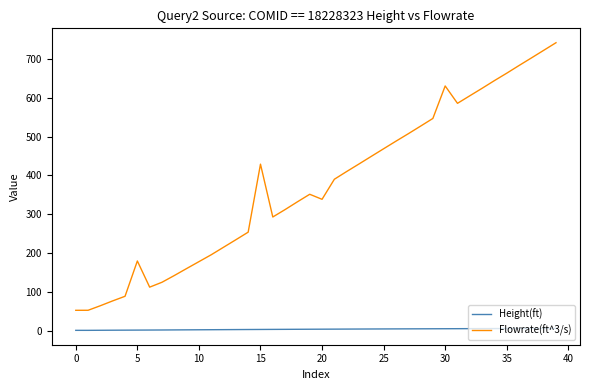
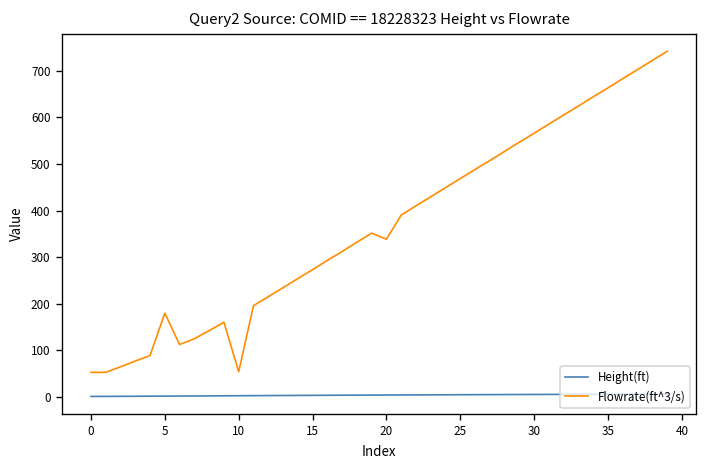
  {
    "Height(ft)": {
      "0": 0,
      "5": 0,
      "10": 0,
      "15": 0,
      "20": 0,
      "25": 0,
      "30": 10
    },
    "Flowrate(ft^3/s)": {
      "0": 50,
      "5": 180,
-     "10": 180,
-     "15": 430,
+     "10": 50,
+     "15": 270,
      "20": 340,
      "25": 470,
-     "30": 630,
+     "30": 570,
      "35": 660
    }
  }
